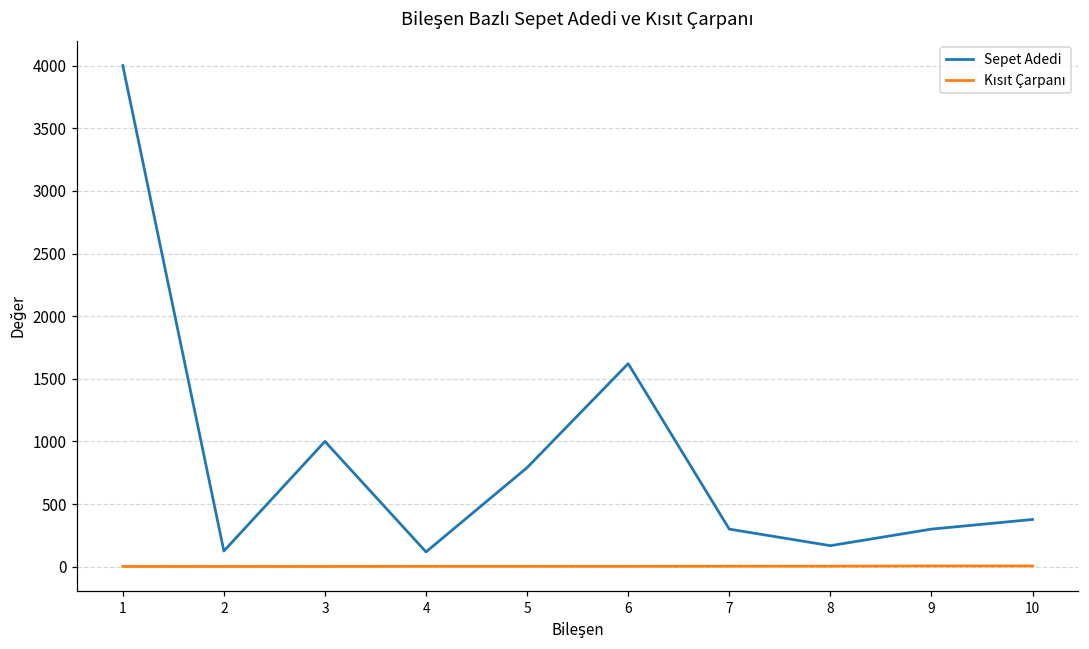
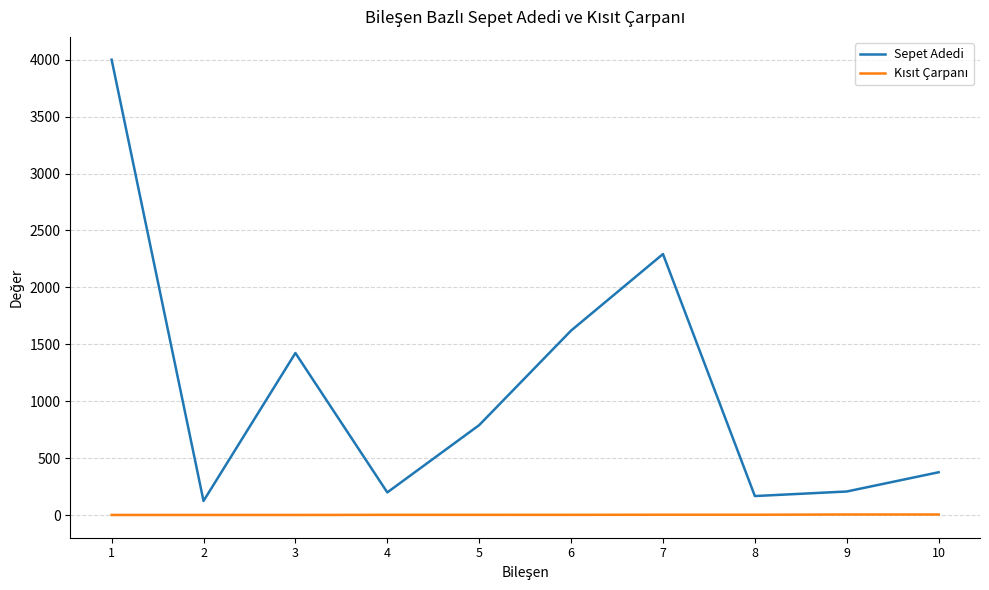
  {
    "Sepet Adedi": {
      "1": 4000,
      "2": 130,
-     "3": 1000,
-     "4": 120,
+     "3": 1420,
+     "4": 200,
      "5": 790,
      "6": 1620,
-     "7": 300,
+     "7": 2290,
      "8": 170,
-     "9": 300,
+     "9": 210,
      "10": 380
    },
    "Kısıt Çarpanı": {
      "1": 0,
      "2": 0,
      "3": 0,
      "4": 0,
      "5": 0,
      "6": 0,
      "7": 0,
      "8": 0,
      "9": 10,
      "10": 10
    }
  }
